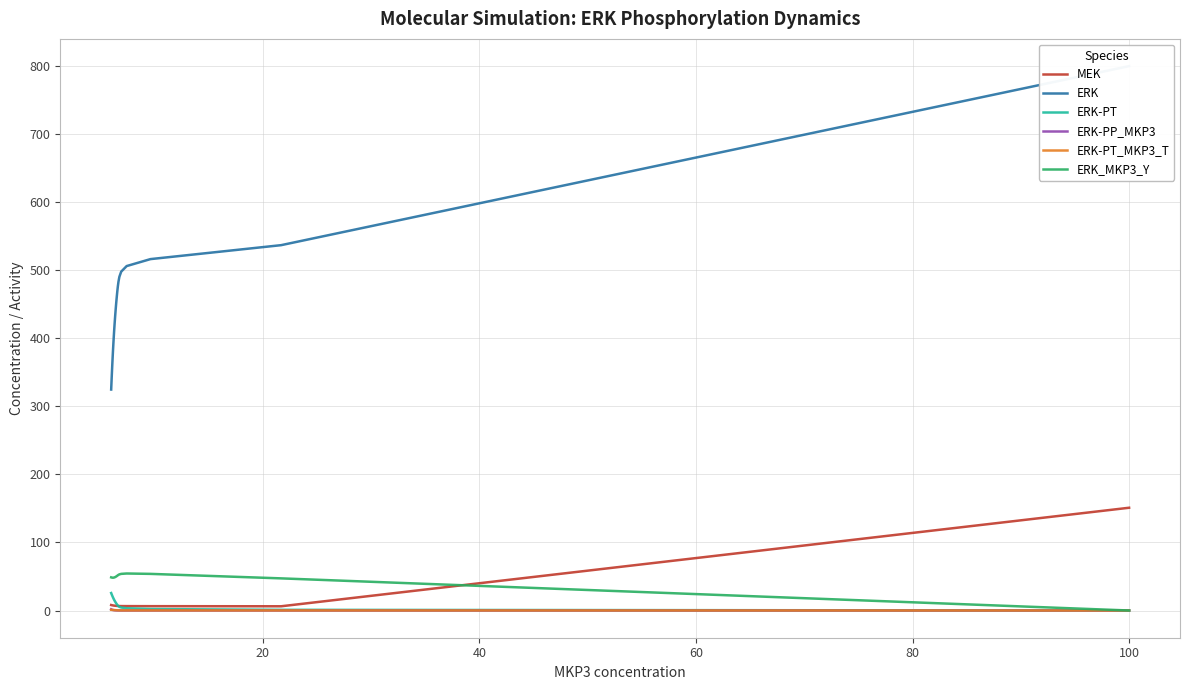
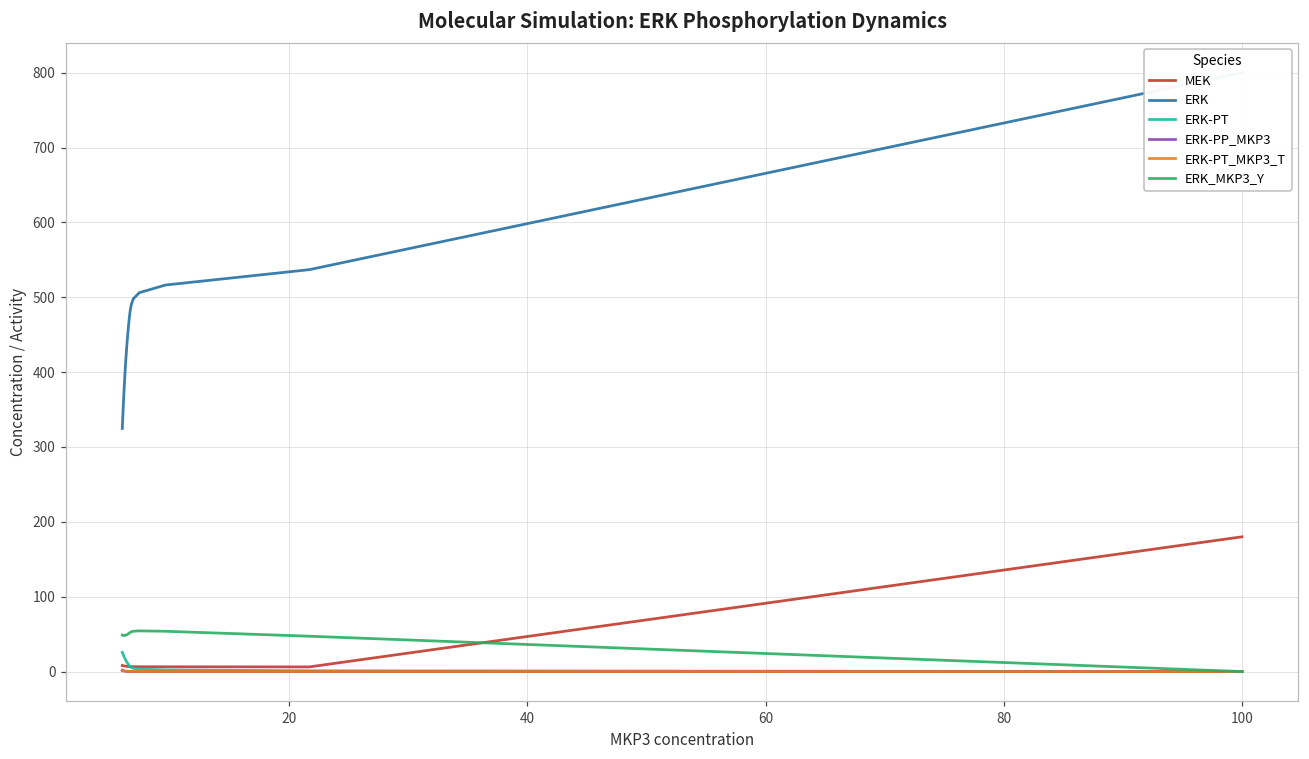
  {
    "MEK": {
-     "100": 150
+     "100": 180
    }
  }
